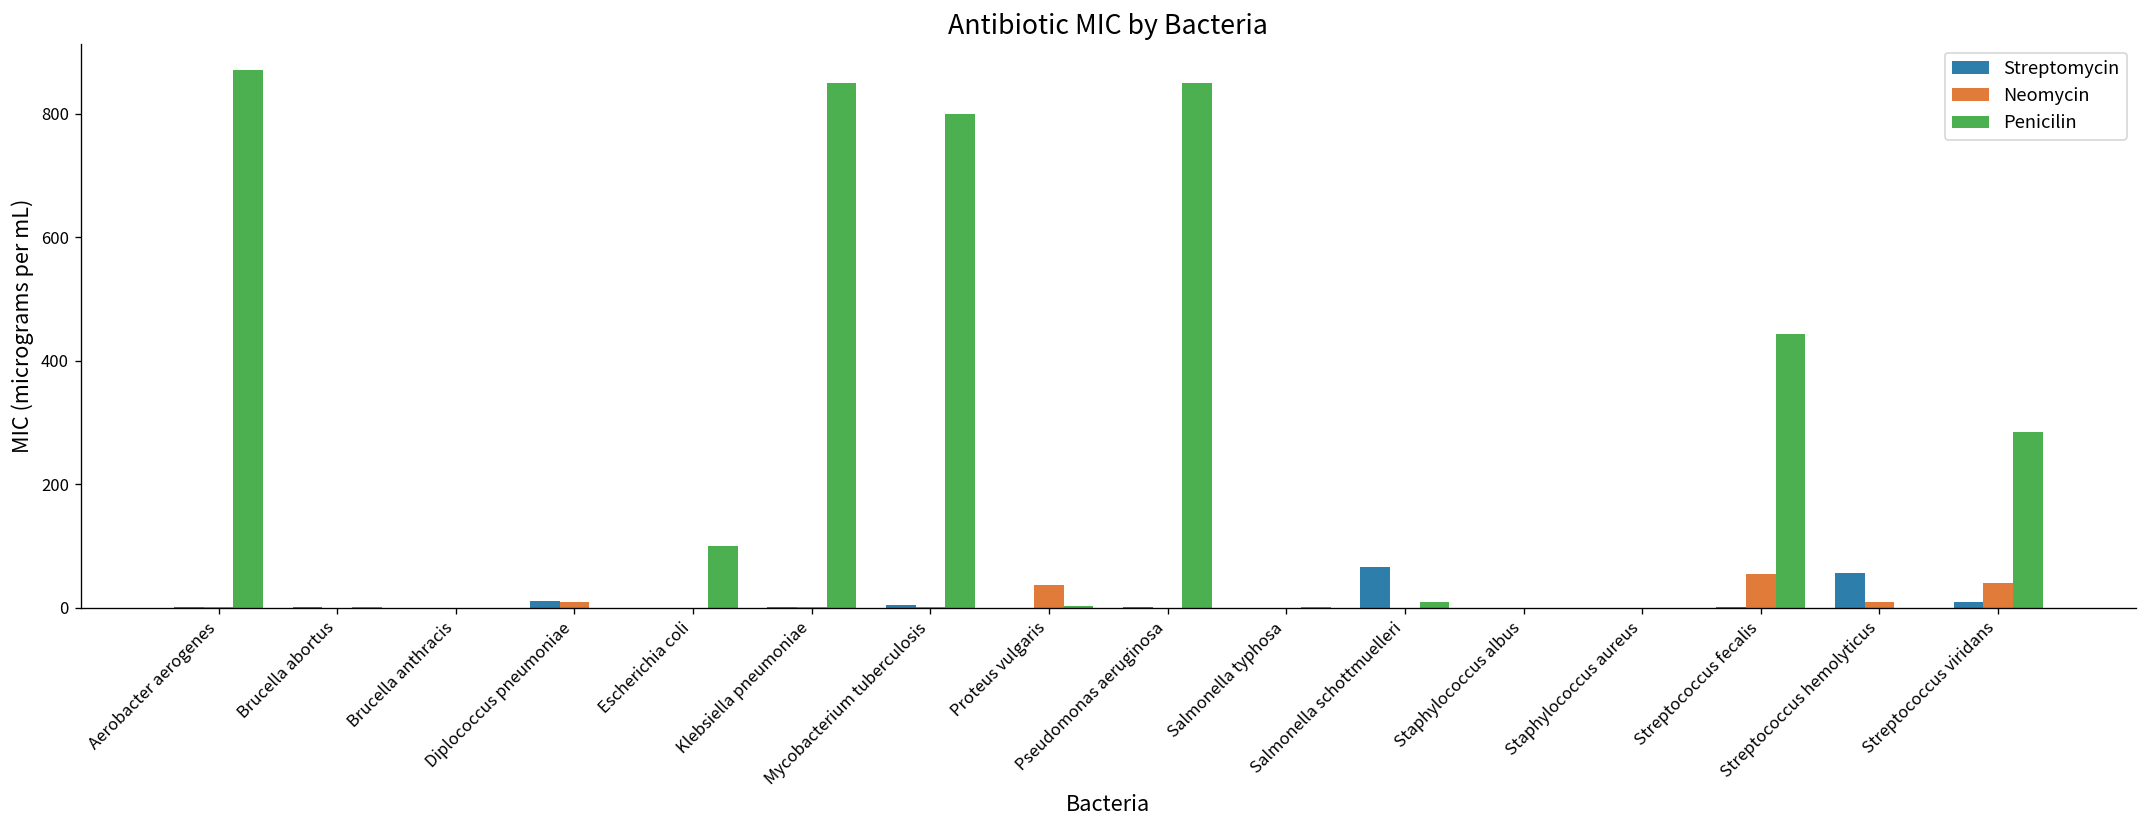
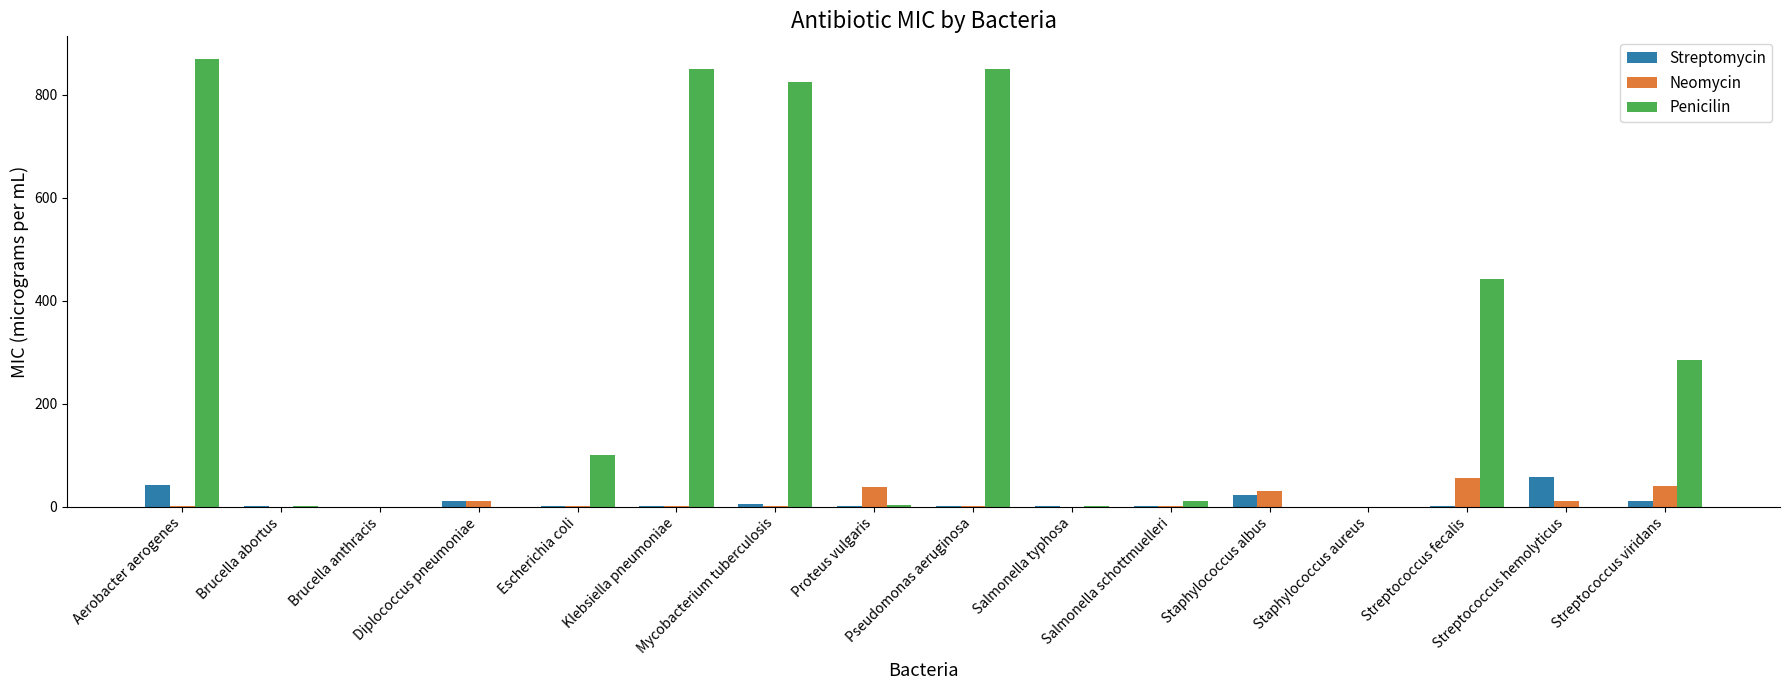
  {
    "Streptomycin": {
-     "Aerobacter aerogenes": 0,
+     "Aerobacter aerogenes": 40,
      "Diplococcus pneumoniae": 10,
      "Mycobacterium tuberculosis": 10,
-     "Salmonella schottmuelleri": 70,
-     "Staphylococcus albus": 0,
+     "Salmonella schottmuelleri": 0,
+     "Staphylococcus albus": 20,
      "Streptococcus hemolyticus": 60,
      "Streptococcus viridans": 10
    },
    "Neomycin": {
      "Diplococcus pneumoniae": 10,
      "Proteus vulgaris": 40,
-     "Staphylococcus albus": 0,
+     "Staphylococcus albus": 30,
      "Streptococcus fecalis": 50,
      "Streptococcus hemolyticus": 10,
      "Streptococcus viridans": 40
    },
    "Penicilin": {
      "Aerobacter aerogenes": 870,
      "Escherichia coli": 100,
      "Klebsiella pneumoniae": 850,
-     "Mycobacterium tuberculosis": 800,
+     "Mycobacterium tuberculosis": 820,
      "Pseudomonas aeruginosa": 850,
      "Salmonella schottmuelleri": 10,
      "Streptococcus fecalis": 440,
      "Streptococcus viridans": 280
    }
  }
